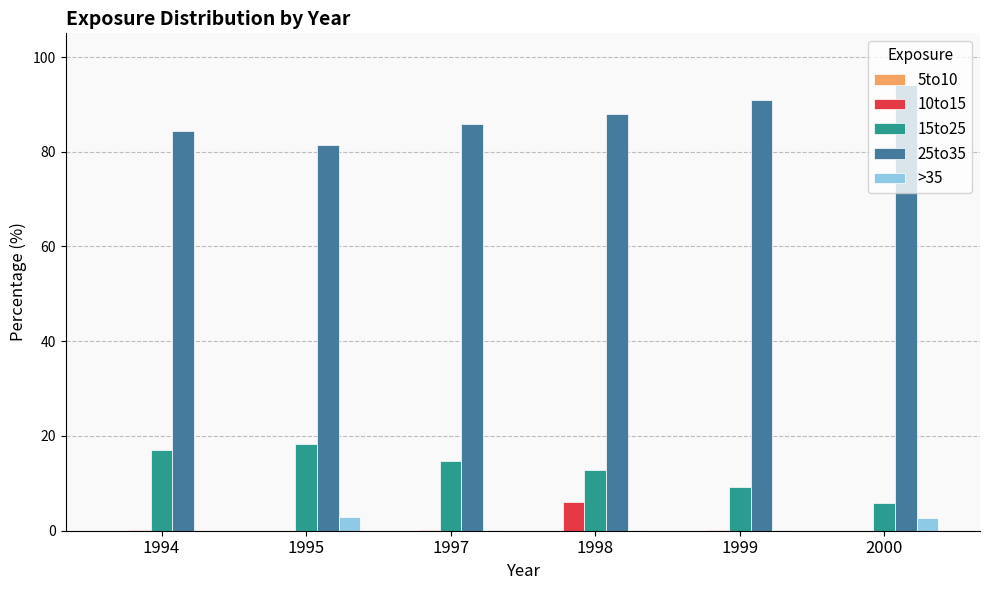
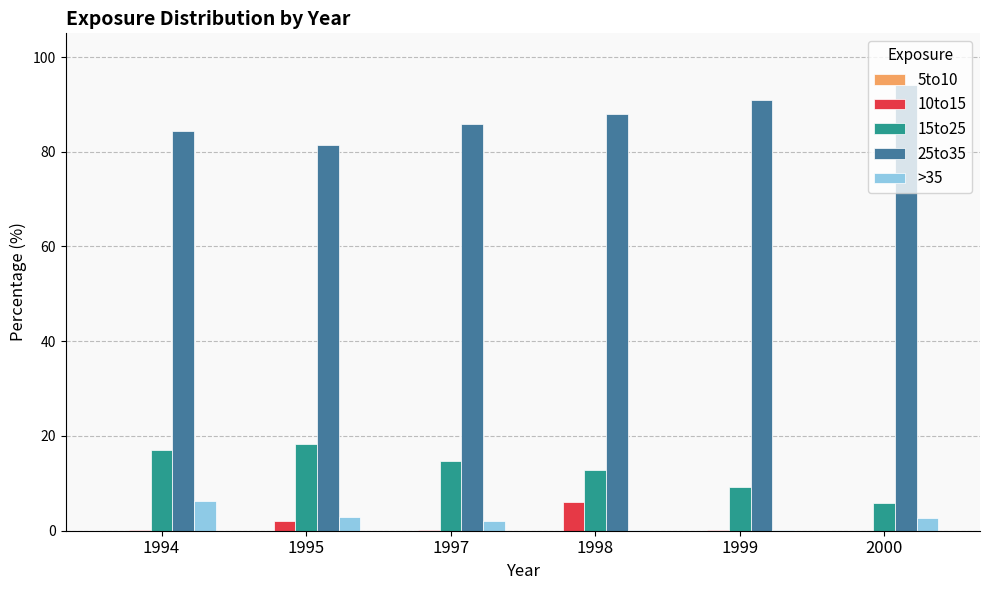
  {
    "5to10": {
      "1994": 0,
      "1995": 0,
      "1997": 0,
      "1998": 0,
      "1999": 0,
      "2000": 0
    },
    "10to15": {
-     "1995": 0,
+     "1995": 2,
      "1998": 6,
      "2000": 0
    },
    ">35": {
-     "1994": 0,
+     "1994": 6,
      "1995": 3,
-     "1997": 0,
+     "1997": 2,
      "2000": 3
    }
  }
